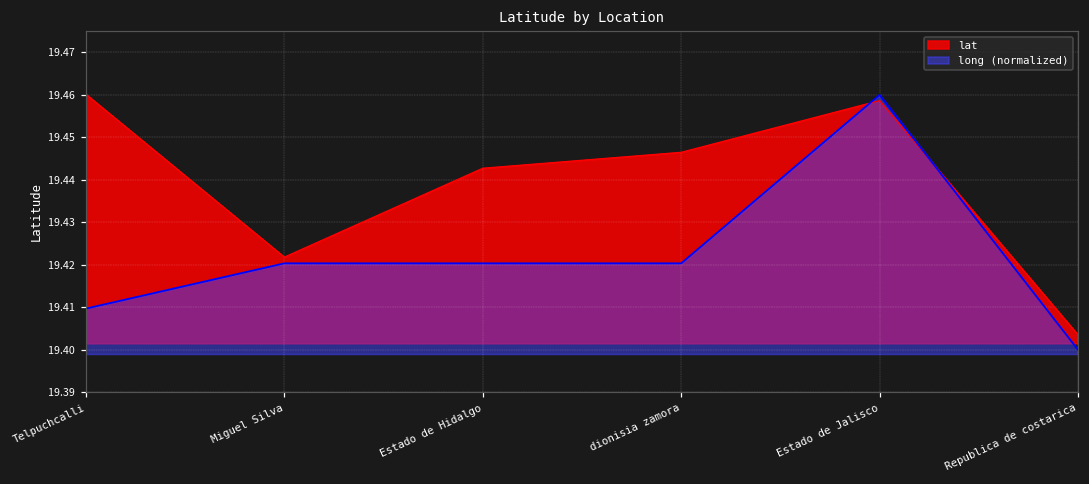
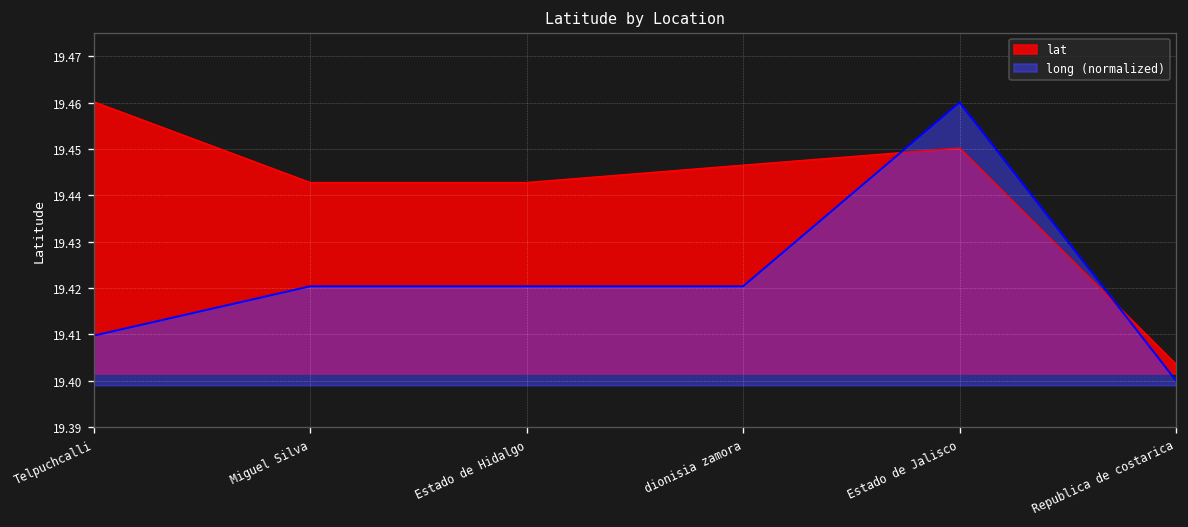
  {
    "lat": {
      "Telpuchcalli": 19.460,
-     "Miguel Silva": 19.422,
+     "Miguel Silva": 19.443,
      "Estado de Hidalgo": 19.443,
      "dionisia zamora": 19.446,
-     "Estado de Jalisco": 19.459,
+     "Estado de Jalisco": 19.450,
      "Republica de costarica": 19.404
    },
    "long (normalized)": {
      "Telpuchcalli": 19.410,
      "Miguel Silva": 19.420,
      "Estado de Hidalgo": 19.420,
      "dionisia zamora": 19.420,
      "Estado de Jalisco": 19.460,
      "Republica de costarica": 19.400
    }
  }
